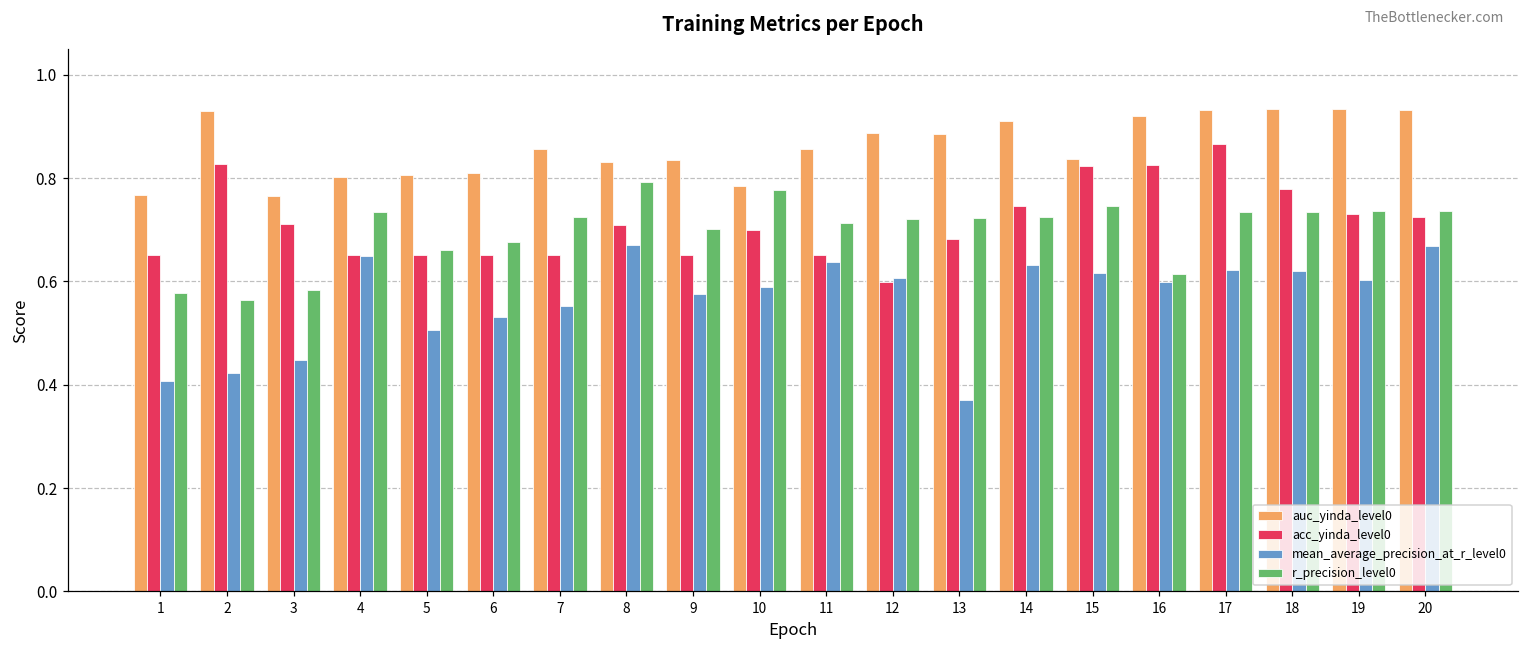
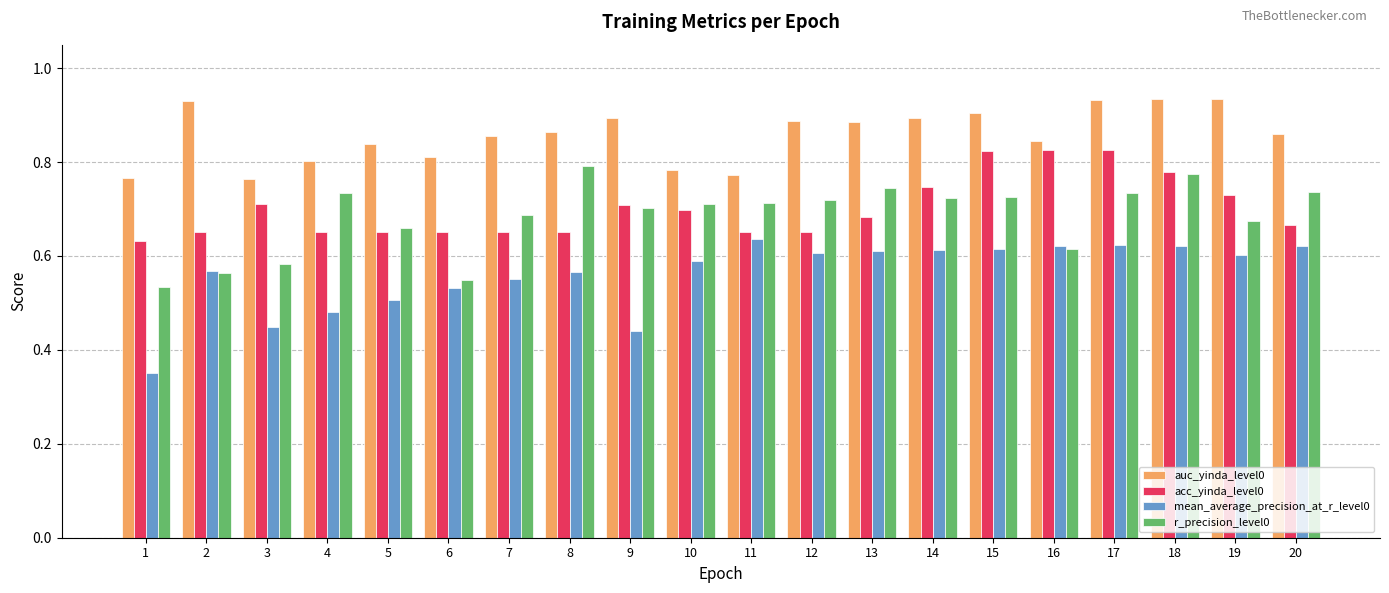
  {
    "auc_yinda_level0": {
      "1": 0.77,
      "2": 0.93,
      "3": 0.76,
      "4": 0.80,
-     "5": 0.81,
+     "5": 0.84,
      "6": 0.81,
      "7": 0.86,
-     "8": 0.83,
-     "9": 0.83,
+     "8": 0.86,
+     "9": 0.89,
      "10": 0.78,
-     "11": 0.86,
+     "11": 0.77,
      "12": 0.89,
      "13": 0.89,
-     "14": 0.91,
-     "15": 0.84,
-     "16": 0.92,
+     "14": 0.89,
+     "15": 0.90,
+     "16": 0.84,
      "17": 0.93,
      "18": 0.93,
      "19": 0.93,
-     "20": 0.93
+     "20": 0.86
    },
    "acc_yinda_level0": {
-     "1": 0.65,
-     "2": 0.83,
+     "1": 0.63,
+     "2": 0.65,
      "3": 0.71,
      "4": 0.65,
      "5": 0.65,
      "6": 0.65,
      "7": 0.65,
-     "8": 0.71,
-     "9": 0.65,
+     "8": 0.65,
+     "9": 0.71,
      "10": 0.70,
      "11": 0.65,
-     "12": 0.60,
+     "12": 0.65,
      "13": 0.68,
      "14": 0.75,
      "15": 0.82,
      "16": 0.83,
-     "17": 0.87,
+     "17": 0.83,
      "18": 0.78,
      "19": 0.73,
-     "20": 0.73
+     "20": 0.67
    },
    "mean_average_precision_at_r_level0": {
-     "1": 0.41,
-     "2": 0.42,
+     "1": 0.35,
+     "2": 0.57,
      "3": 0.45,
-     "4": 0.65,
+     "4": 0.48,
      "5": 0.51,
      "6": 0.53,
      "7": 0.55,
-     "8": 0.67,
-     "9": 0.58,
+     "8": 0.57,
+     "9": 0.44,
      "10": 0.59,
      "11": 0.64,
      "12": 0.61,
-     "13": 0.37,
-     "14": 0.63,
+     "13": 0.61,
+     "14": 0.61,
      "15": 0.62,
-     "16": 0.60,
+     "16": 0.62,
      "17": 0.62,
      "18": 0.62,
      "19": 0.60,
-     "20": 0.67
+     "20": 0.62
    },
    "r_precision_level0": {
-     "1": 0.58,
+     "1": 0.53,
      "2": 0.56,
      "3": 0.58,
      "4": 0.73,
      "5": 0.66,
-     "6": 0.68,
-     "7": 0.73,
+     "6": 0.55,
+     "7": 0.69,
      "8": 0.79,
      "9": 0.70,
-     "10": 0.78,
+     "10": 0.71,
      "11": 0.71,
      "12": 0.72,
-     "13": 0.72,
+     "13": 0.74,
      "14": 0.72,
-     "15": 0.75,
+     "15": 0.73,
      "16": 0.61,
      "17": 0.73,
-     "18": 0.73,
-     "19": 0.74,
+     "18": 0.77,
+     "19": 0.67,
      "20": 0.74
    }
  }
